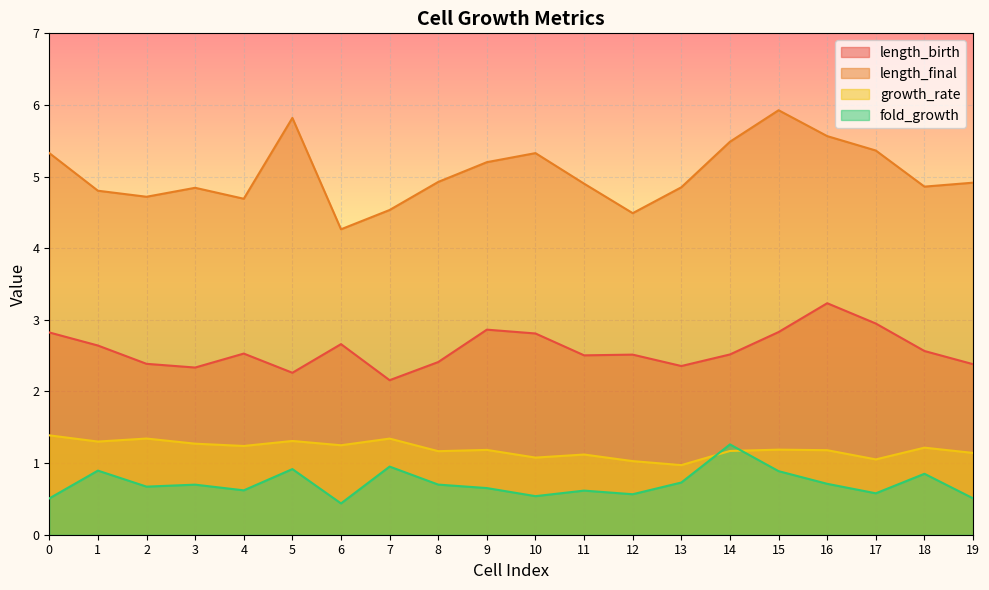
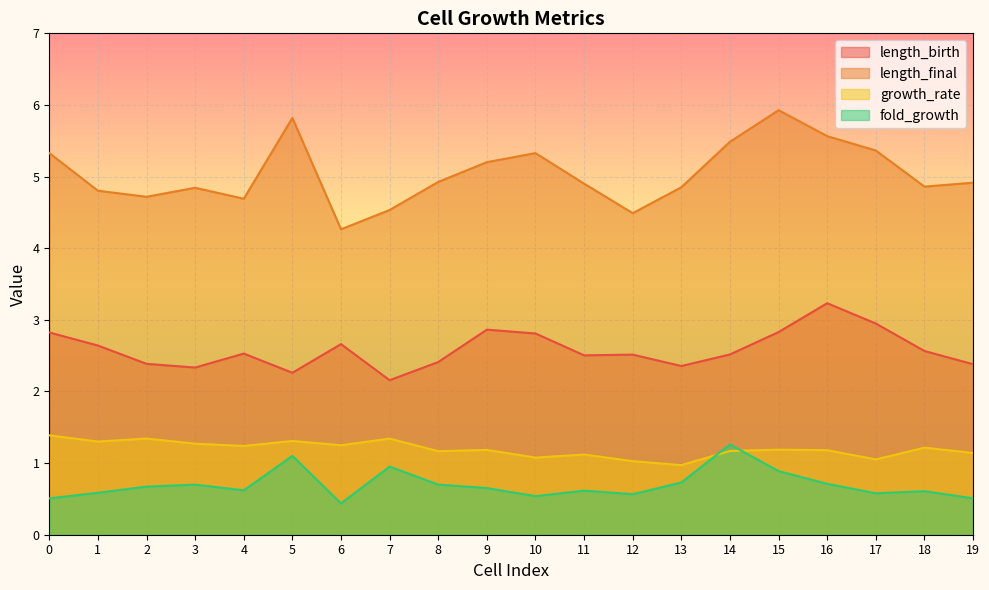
  {
    "fold_growth": {
      "0": 0.5,
-     "1": 0.9,
+     "1": 0.6,
      "2": 0.7,
      "3": 0.7,
      "4": 0.6,
-     "5": 0.9,
+     "5": 1.1,
      "6": 0.4,
      "7": 1.0,
      "8": 0.7,
      "9": 0.7,
      "10": 0.5,
      "11": 0.6,
      "12": 0.6,
      "13": 0.7,
      "14": 1.3,
      "15": 0.9,
      "16": 0.7,
      "17": 0.6,
-     "18": 0.9,
+     "18": 0.6,
      "19": 0.5
    }
  }
